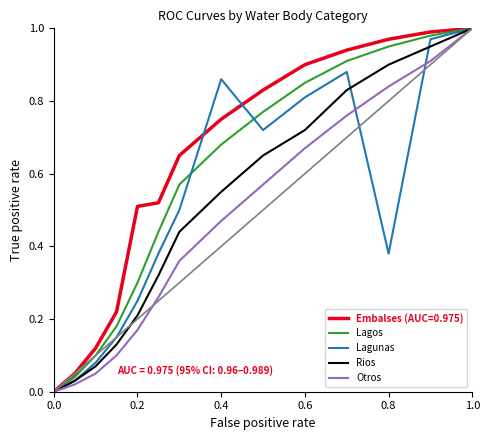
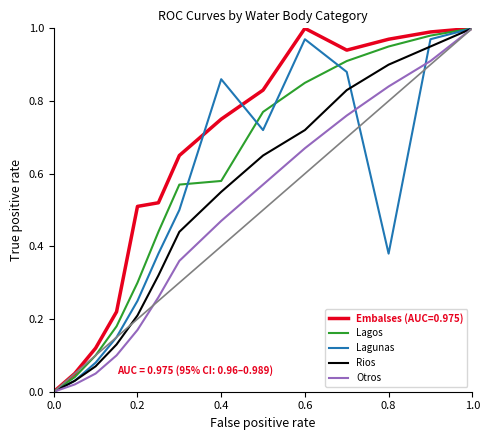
  {
    "Embalses (AUC=0.975)": {
      "0.2": 0.51,
      "0.4": 0.75,
-     "0.6": 0.9,
+     "0.6": 1.0,
      "0.8": 0.97
    },
    "Lagos": {
      "0.2": 0.30,
-     "0.4": 0.68,
+     "0.4": 0.58,
      "0.6": 0.85,
      "0.8": 0.95
    },
    "Lagunas": {
      "0.2": 0.25,
      "0.4": 0.86,
-     "0.6": 0.81,
+     "0.6": 0.97,
      "0.8": 0.38
    },
    "Rios": {
      "0.2": 0.21,
      "0.4": 0.55,
      "0.6": 0.72,
      "0.8": 0.90
    },
    "Otros": {
      "0.2": 0.17,
      "0.4": 0.47,
      "0.6": 0.67,
      "0.8": 0.84
    }
  }
